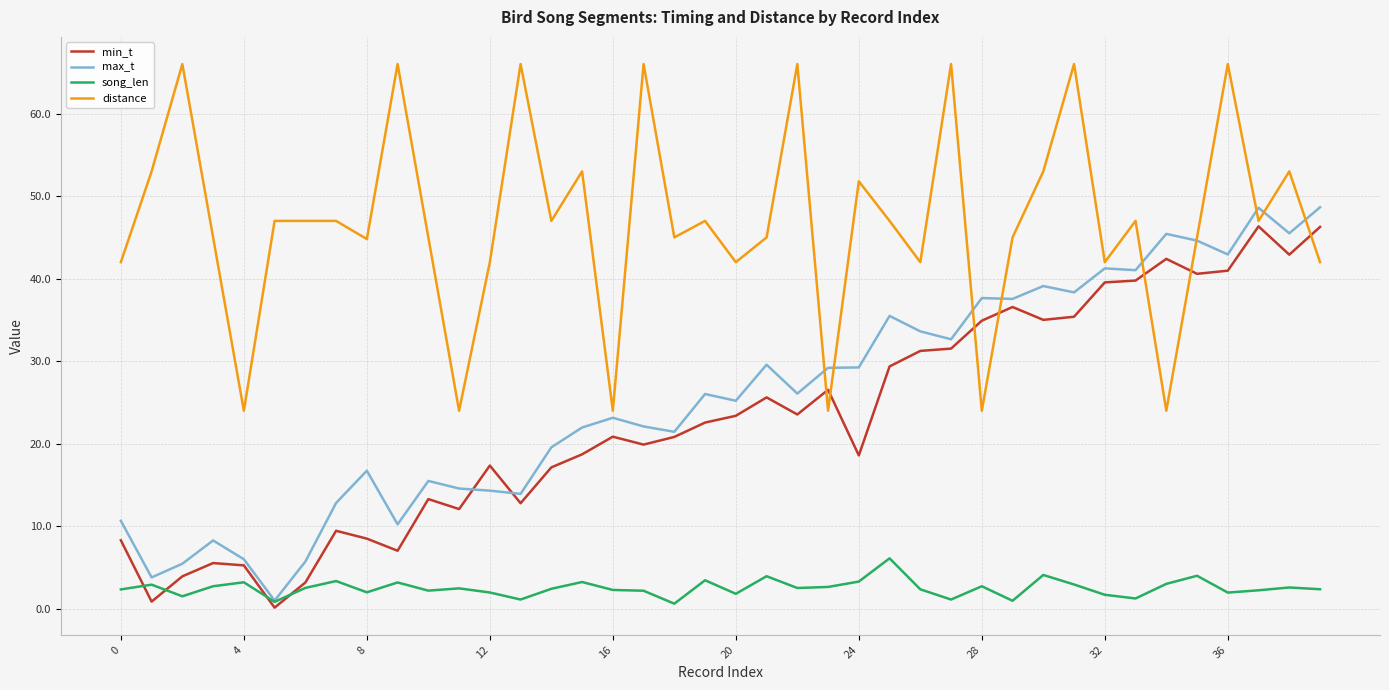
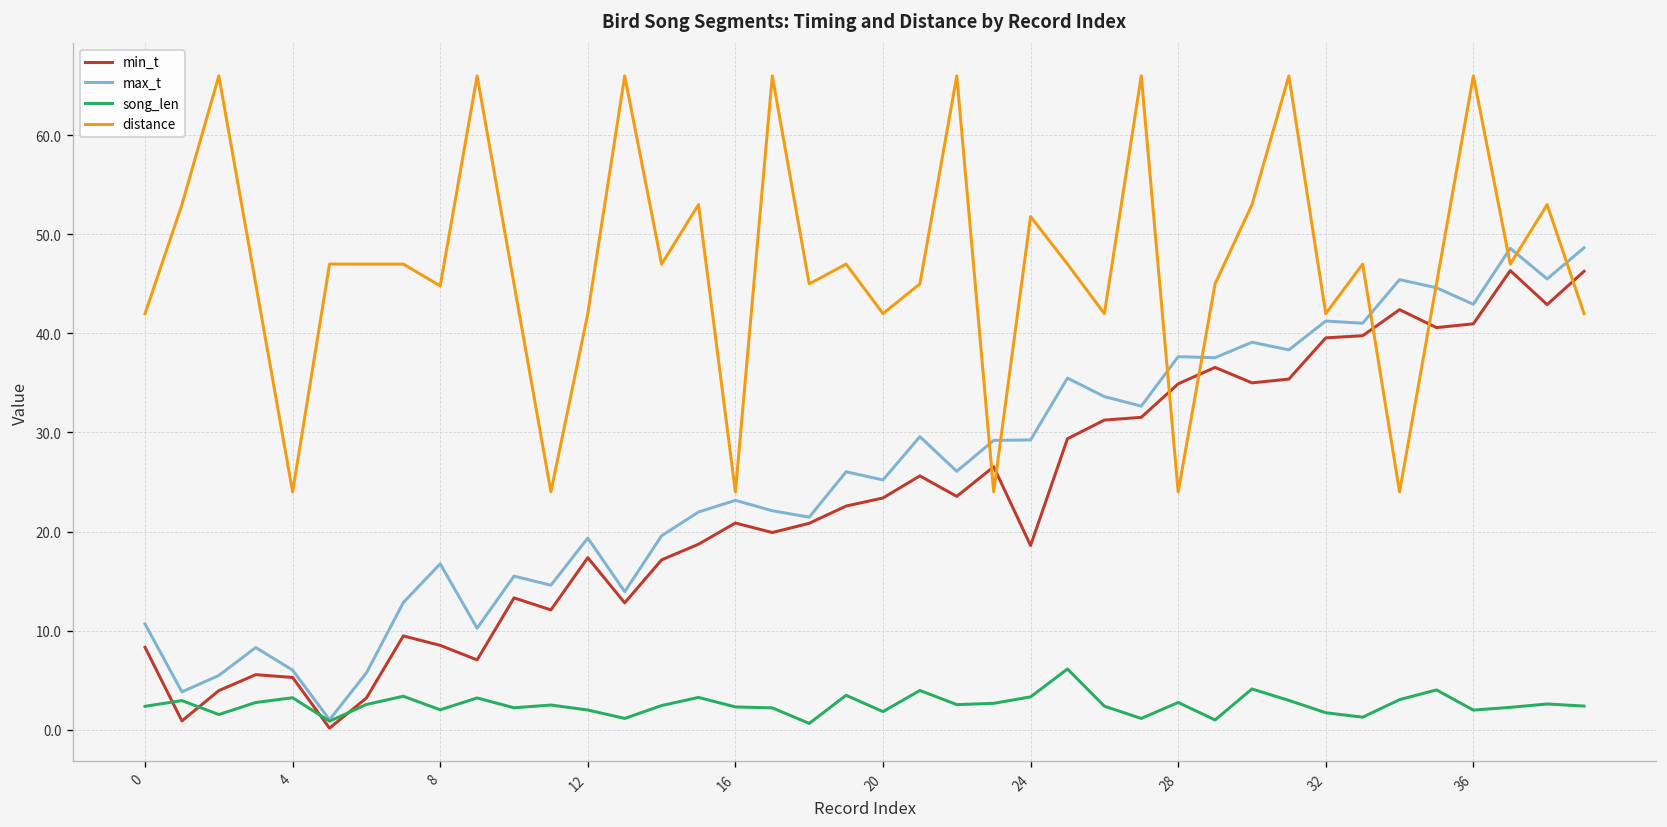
  {
    "min_t": {
      "0": 8,
      "4": 5,
      "8": 9,
      "12": 17,
      "16": 21,
      "20": 23,
      "24": 19,
      "28": 35,
      "32": 40,
      "36": 41
    },
    "max_t": {
      "0": 11,
      "4": 6,
      "8": 17,
-     "12": 14,
+     "12": 19,
      "16": 23,
      "20": 25,
      "24": 29,
      "28": 38,
      "32": 41,
      "36": 43
    },
    "song_len": {
      "0": 2,
      "4": 3,
      "8": 2,
      "12": 2,
      "16": 2,
      "20": 2,
      "24": 3,
      "28": 3,
      "32": 2,
      "36": 2
    },
    "distance": {
      "0": 42,
      "4": 24,
      "8": 45,
      "12": 42,
      "16": 24,
      "20": 42,
      "24": 52,
      "28": 24,
      "32": 42,
      "36": 66
    }
  }
